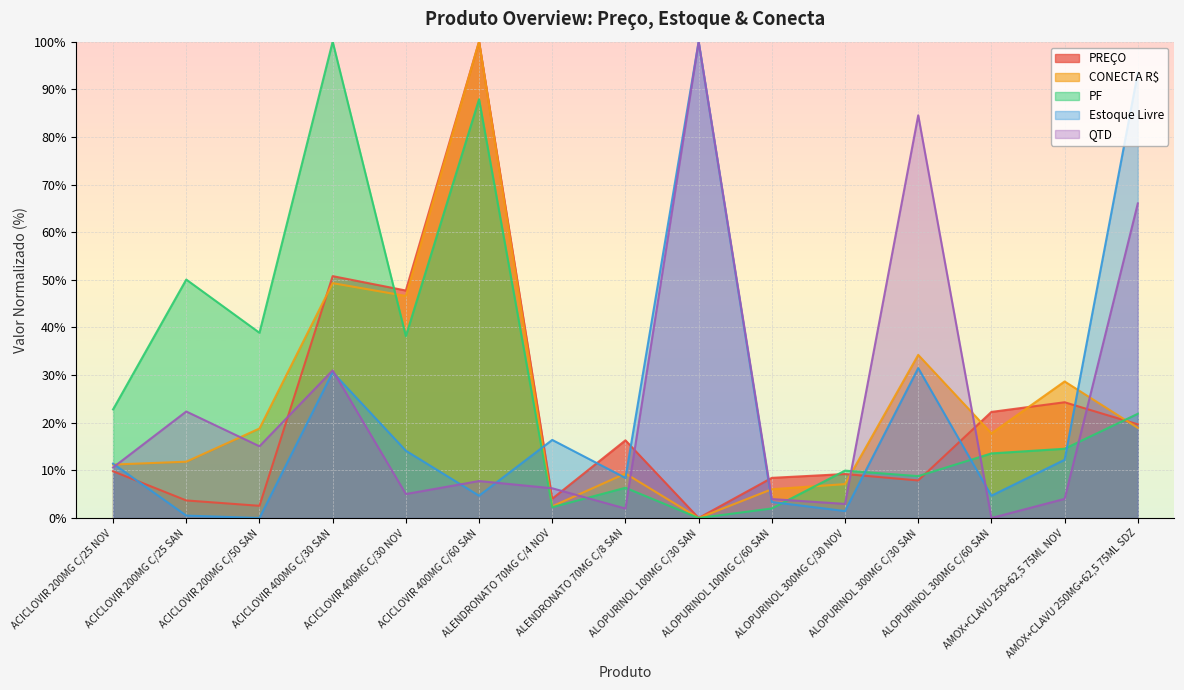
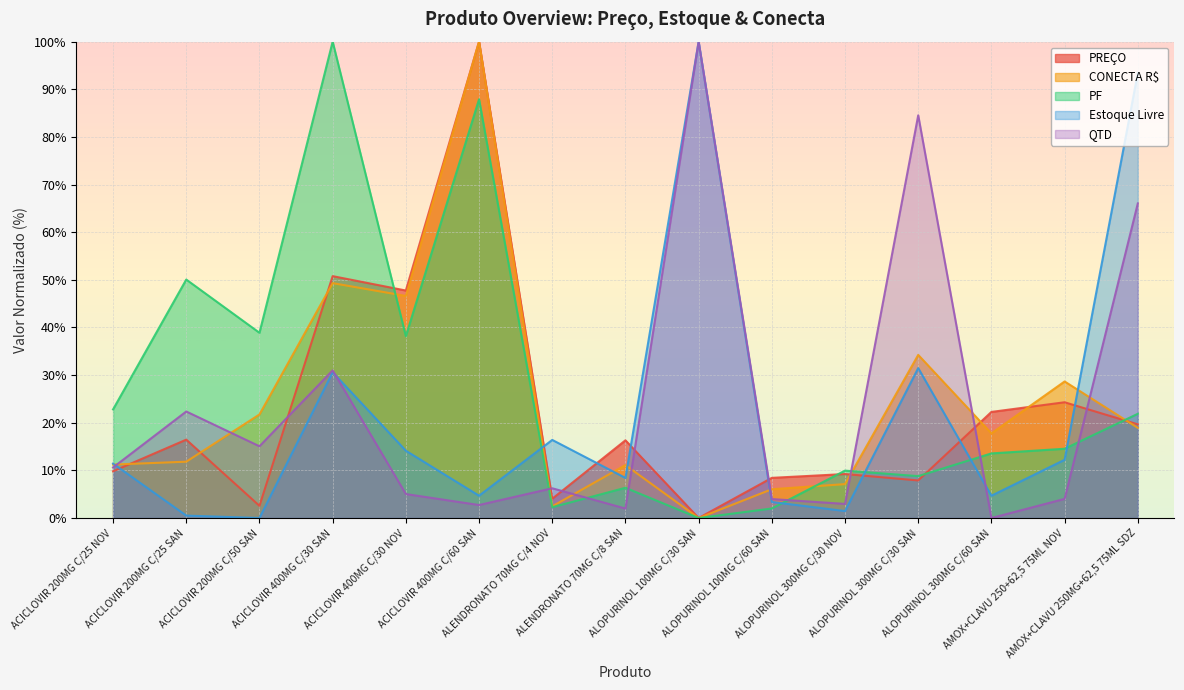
  {
    "PREÇO": {
      "ACICLOVIR 200MG C/25 NOV": "10%",
-     "ACICLOVIR 200MG C/25 SAN": "4%",
+     "ACICLOVIR 200MG C/25 SAN": "16%",
      "ACICLOVIR 200MG C/50 SAN": "3%",
      "ACICLOVIR 400MG C/30 SAN": "51%",
      "ACICLOVIR 400MG C/30 NOV": "48%",
      "ALENDRONATO 70MG C/4 NOV": "4%",
      "ALENDRONATO 70MG C/8 SAN": "16%",
      "ALOPURINOL 100MG C/60 SAN": "8%",
      "ALOPURINOL 300MG C/30 NOV": "9%",
      "ALOPURINOL 300MG C/30 SAN": "8%",
      "ALOPURINOL 300MG C/60 SAN": "22%",
      "AMOX+CLAVU 250+62,5 75ML NOV": "24%",
      "AMOX+CLAVU 250MG+62,5 75ML SDZ": "20%"
    },
    "CONECTA R$": {
      "ACICLOVIR 200MG C/25 SAN": "12%",
-     "ACICLOVIR 200MG C/50 SAN": "19%",
+     "ACICLOVIR 200MG C/50 SAN": "22%",
      "ACICLOVIR 400MG C/30 SAN": "49%",
      "ACICLOVIR 400MG C/30 NOV": "47%",
-     "ALENDRONATO 70MG C/8 SAN": "9%",
+     "ALENDRONATO 70MG C/8 SAN": "11%",
      "ALOPURINOL 100MG C/60 SAN": "6%",
      "ALOPURINOL 300MG C/30 NOV": "7%",
      "ALOPURINOL 300MG C/30 SAN": "34%",
      "ALOPURINOL 300MG C/60 SAN": "18%",
      "AMOX+CLAVU 250+62,5 75ML NOV": "29%",
      "AMOX+CLAVU 250MG+62,5 75ML SDZ": "19%"
    },
    "PF": {
      "ACICLOVIR 200MG C/25 NOV": "23%",
      "ACICLOVIR 200MG C/25 SAN": "50%",
      "ACICLOVIR 200MG C/50 SAN": "39%",
      "ACICLOVIR 400MG C/30 SAN": "100%",
      "ACICLOVIR 400MG C/30 NOV": "38%",
      "ACICLOVIR 400MG C/60 SAN": "88%",
      "ALENDRONATO 70MG C/8 SAN": "6%",
      "ALOPURINOL 100MG C/60 SAN": "2%",
      "ALOPURINOL 300MG C/30 NOV": "10%",
      "ALOPURINOL 300MG C/30 SAN": "9%",
      "ALOPURINOL 300MG C/60 SAN": "14%",
      "AMOX+CLAVU 250+62,5 75ML NOV": "15%",
      "AMOX+CLAVU 250MG+62,5 75ML SDZ": "22%"
    },
    "Estoque Livre": {
      "ACICLOVIR 200MG C/25 SAN": "1%",
      "ACICLOVIR 200MG C/50 SAN": "0%",
      "ACICLOVIR 400MG C/30 NOV": "14%",
      "ACICLOVIR 400MG C/60 SAN": "5%",
      "ALENDRONATO 70MG C/4 NOV": "16%",
      "ALENDRONATO 70MG C/8 SAN": "8%",
      "ALOPURINOL 100MG C/60 SAN": "3%",
      "ALOPURINOL 300MG C/30 NOV": "1%",
      "ALOPURINOL 300MG C/30 SAN": "31%",
      "ALOPURINOL 300MG C/60 SAN": "5%",
      "AMOX+CLAVU 250+62,5 75ML NOV": "12%"
    },
    "QTD": {
      "ACICLOVIR 200MG C/25 NOV": "11%",
      "ACICLOVIR 200MG C/25 SAN": "22%",
      "ACICLOVIR 200MG C/50 SAN": "15%",
      "ACICLOVIR 400MG C/30 NOV": "5%",
-     "ACICLOVIR 400MG C/60 SAN": "8%",
+     "ACICLOVIR 400MG C/60 SAN": "3%",
      "ALENDRONATO 70MG C/4 NOV": "6%",
      "ALENDRONATO 70MG C/8 SAN": "2%",
      "ALOPURINOL 100MG C/60 SAN": "4%",
      "ALOPURINOL 300MG C/30 NOV": "3%",
      "ALOPURINOL 300MG C/30 SAN": "85%",
      "ALOPURINOL 300MG C/60 SAN": "0%",
      "AMOX+CLAVU 250+62,5 75ML NOV": "4%",
      "AMOX+CLAVU 250MG+62,5 75ML SDZ": "66%"
    }
  }
